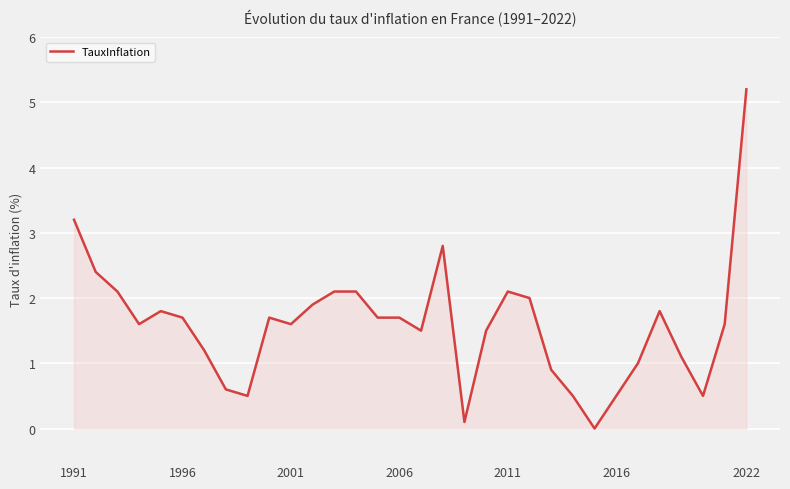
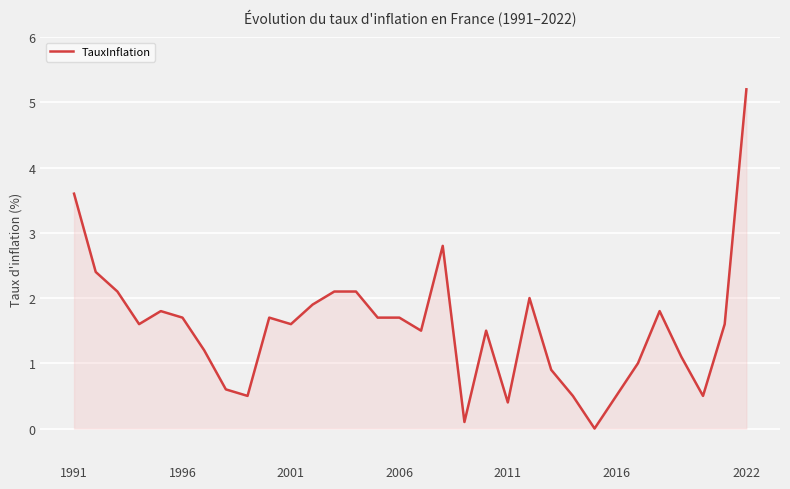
  {
-   "1991": 3.2,
+   "1991": 3.6,
    "1996": 1.7,
    "2001": 1.6,
    "2006": 1.7,
-   "2011": 2.1,
+   "2011": 0.4,
    "2016": 0.5,
    "2022": 5.2
  }
